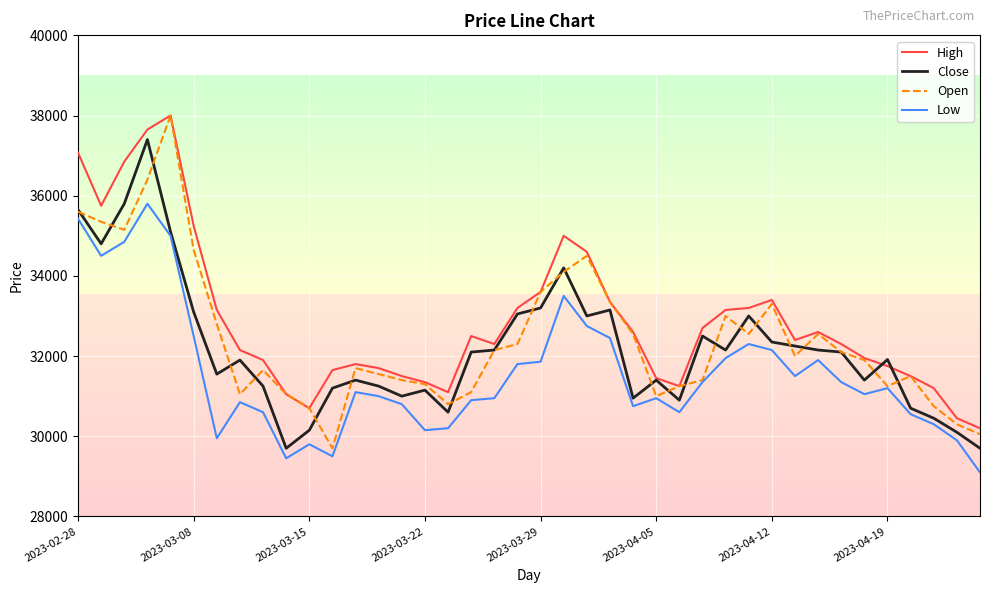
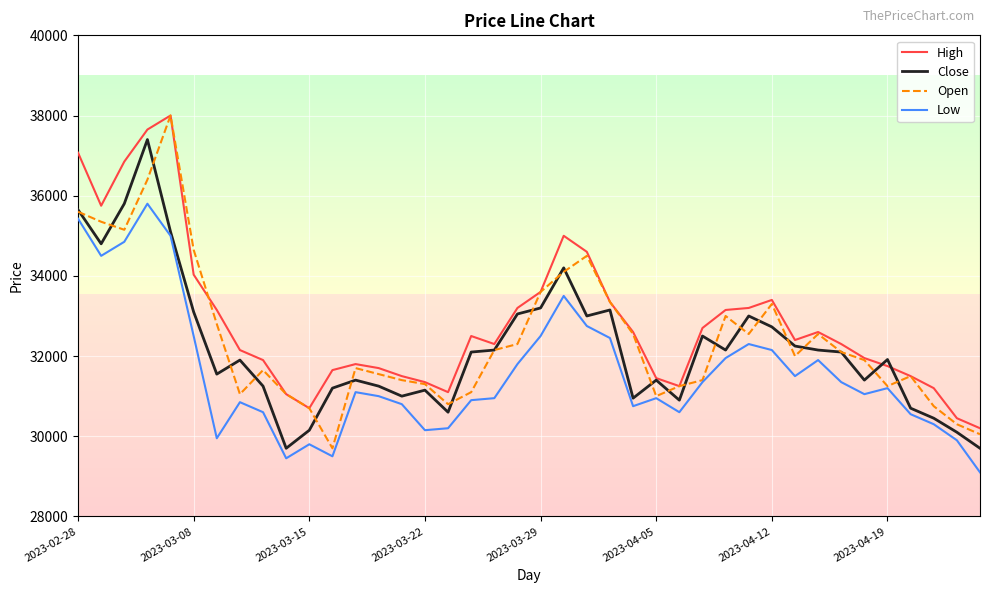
  {
    "High": {
      "2023-02-28": 37100,
-     "2023-03-08": 35300,
+     "2023-03-08": 34000,
      "2023-04-12": 33400,
      "2023-04-19": 31800
    },
    "Close": {
      "2023-03-08": 33100,
      "2023-03-15": 30200,
      "2023-03-22": 31200,
      "2023-03-29": 33200,
-     "2023-04-12": 32400,
+     "2023-04-12": 32700,
      "2023-04-19": 31900
    },
    "Open": {
      "2023-03-08": 34700,
      "2023-04-12": 33300
    },
    "Low": {
      "2023-02-28": 35400,
      "2023-03-08": 32500,
      "2023-03-15": 29800,
      "2023-03-22": 30200,
-     "2023-03-29": 31900,
+     "2023-03-29": 32500,
      "2023-04-12": 32200
    }
  }
